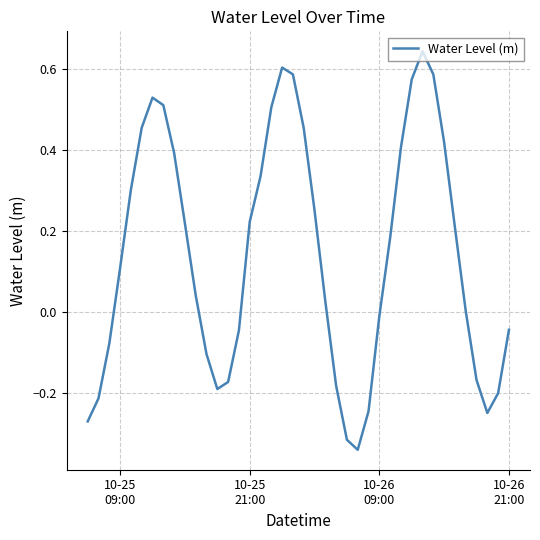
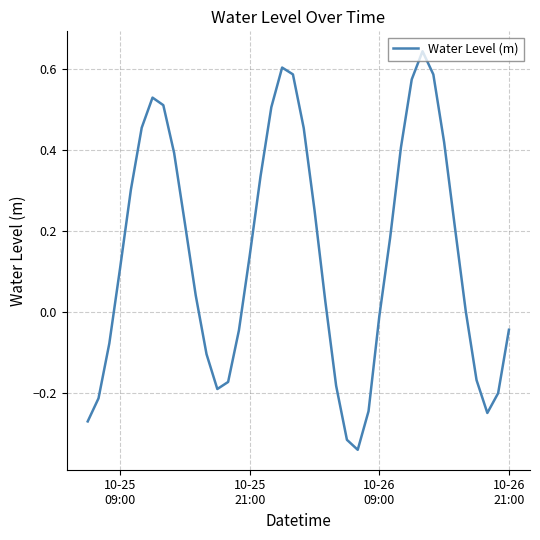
  {
    "10-25 09:00": 0.11,
-   "10-25 21:00": 0.22,
+   "10-25 21:00": 0.14,
    "10-26 09:00": -0.01,
    "10-26 21:00": -0.04
  }
